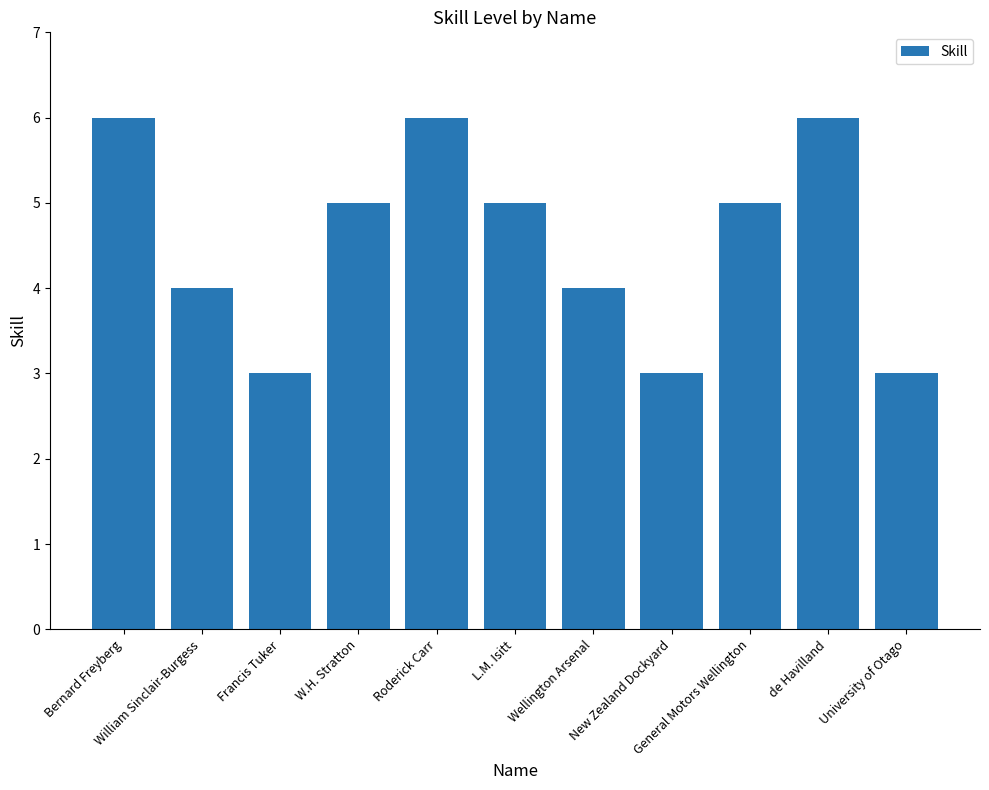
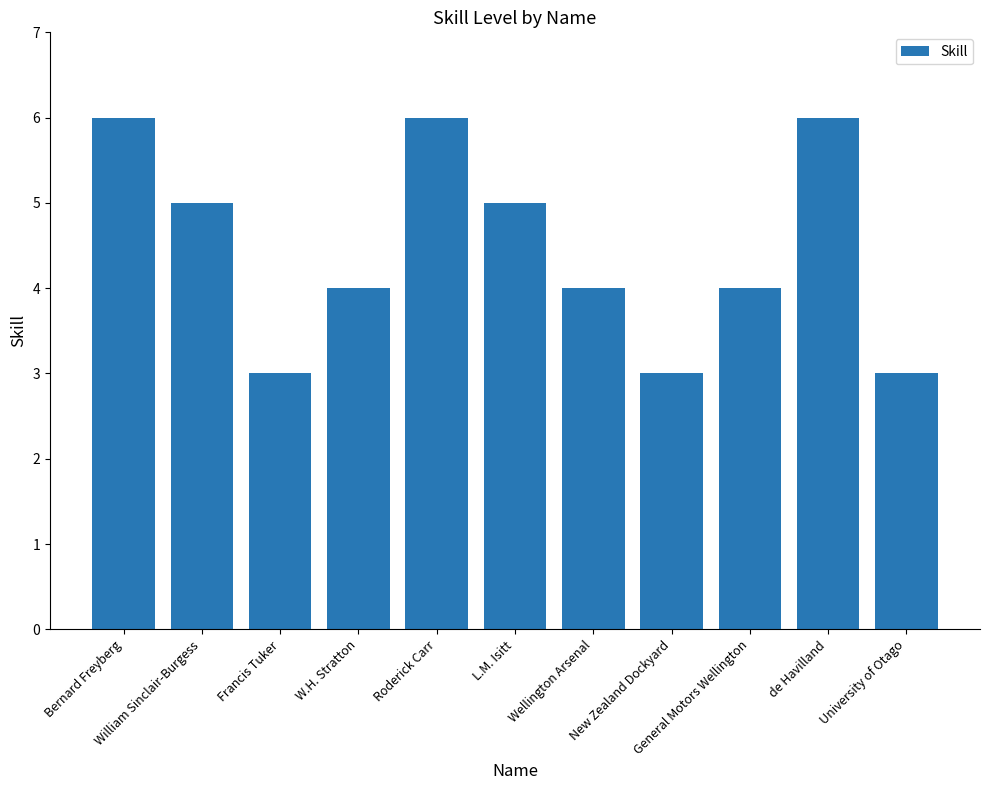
  {
    "Bernard Freyberg": 6,
-   "William Sinclair-Burgess": 4,
+   "William Sinclair-Burgess": 5,
    "Francis Tuker": 3,
-   "W.H. Stratton": 5,
+   "W.H. Stratton": 4,
    "Roderick Carr": 6,
    "L.M. Isitt": 5,
    "Wellington Arsenal": 4,
    "New Zealand Dockyard": 3,
-   "General Motors Wellington": 5,
+   "General Motors Wellington": 4,
    "de Havilland": 6,
    "University of Otago": 3
  }
